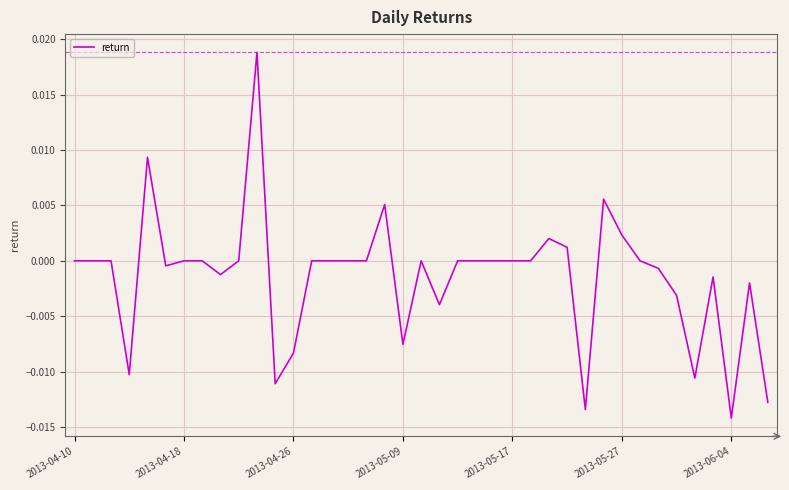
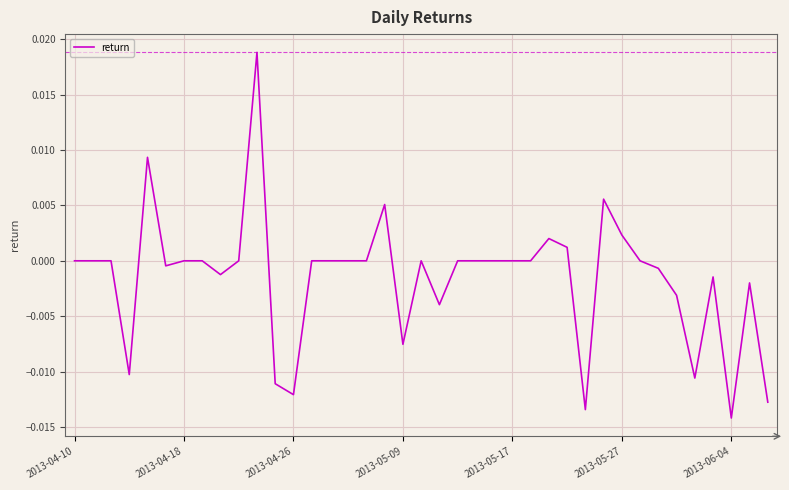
  {
    "2013-04-10": 0.0000,
    "2013-04-18": 0.0000,
-   "2013-04-26": -0.0083,
+   "2013-04-26": -0.0121,
    "2013-05-09": -0.0075,
    "2013-05-17": 0.0000,
    "2013-05-27": 0.0023,
    "2013-06-04": -0.0142
  }
